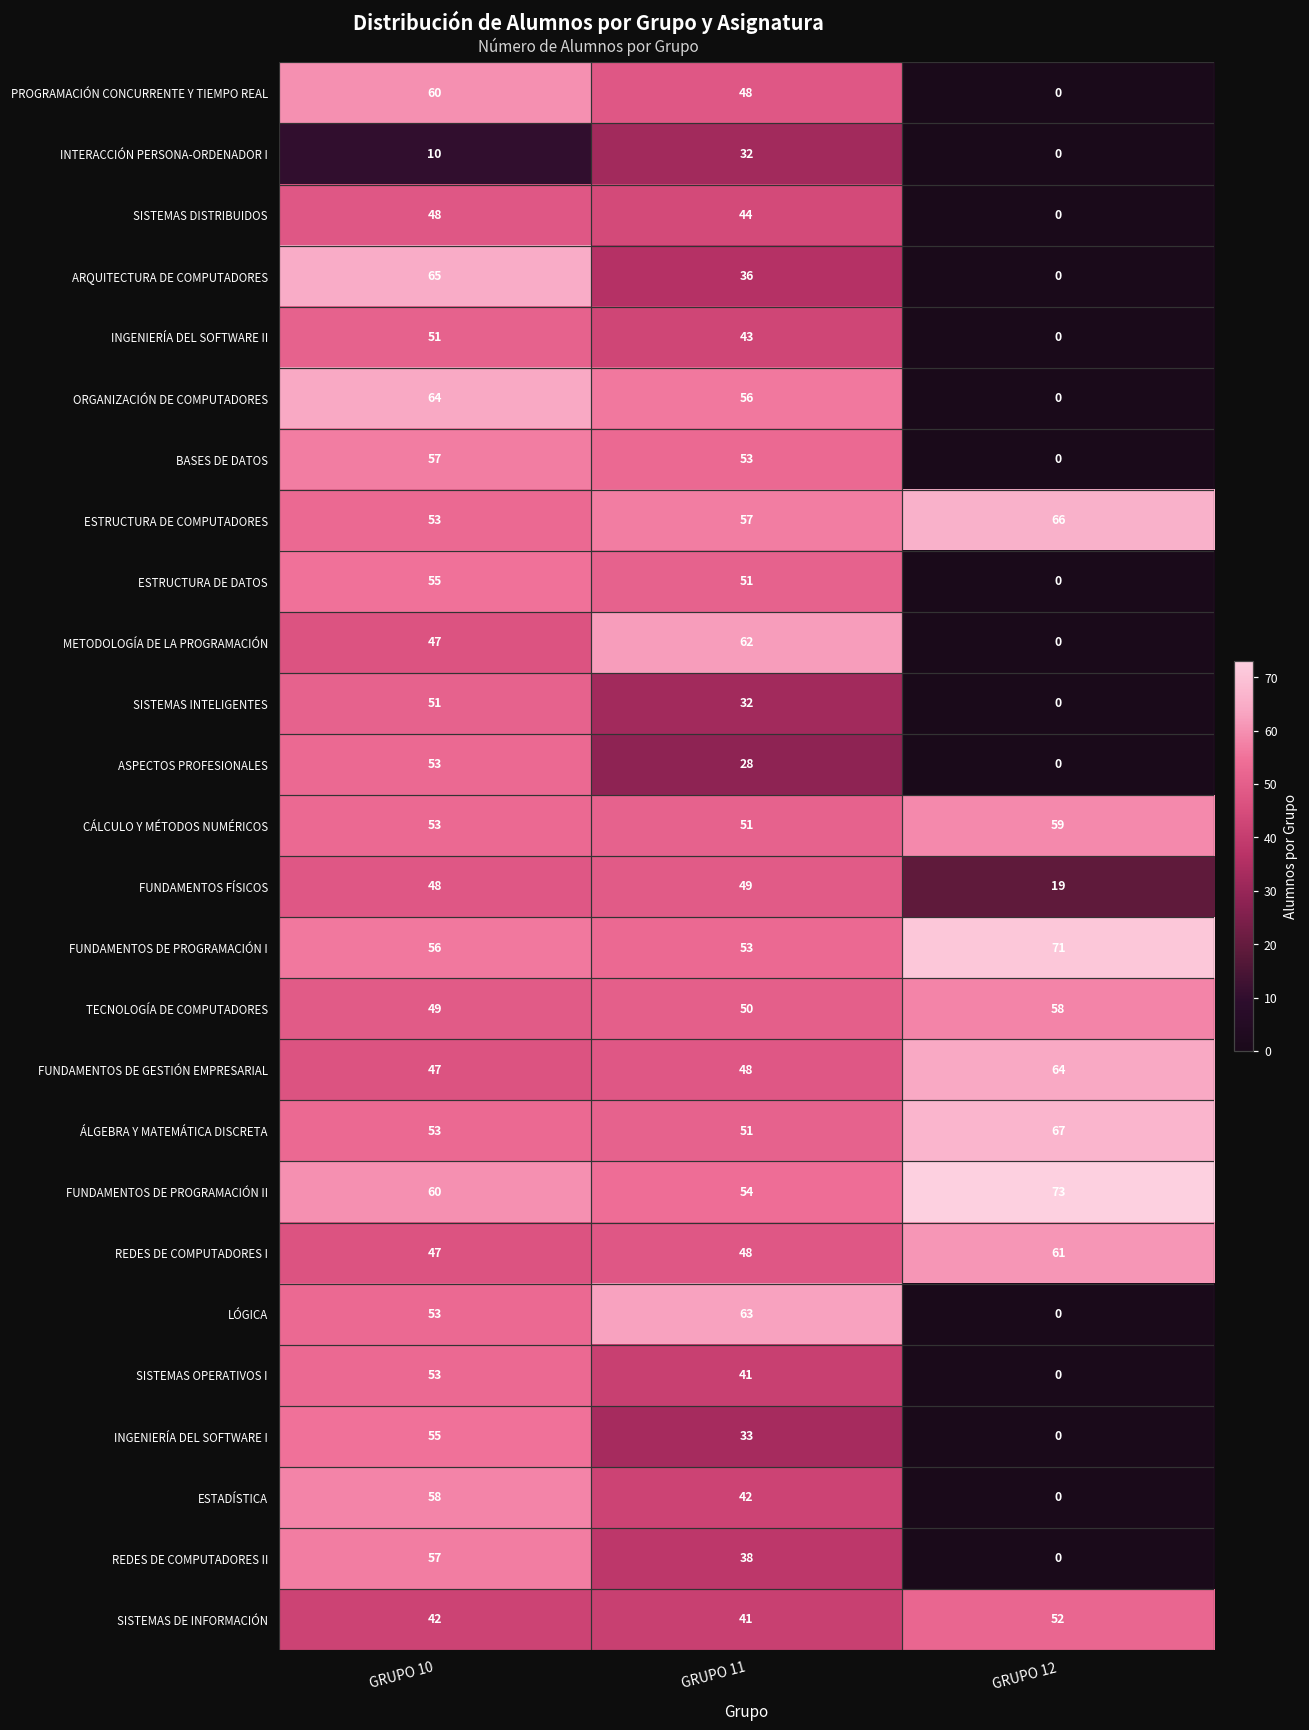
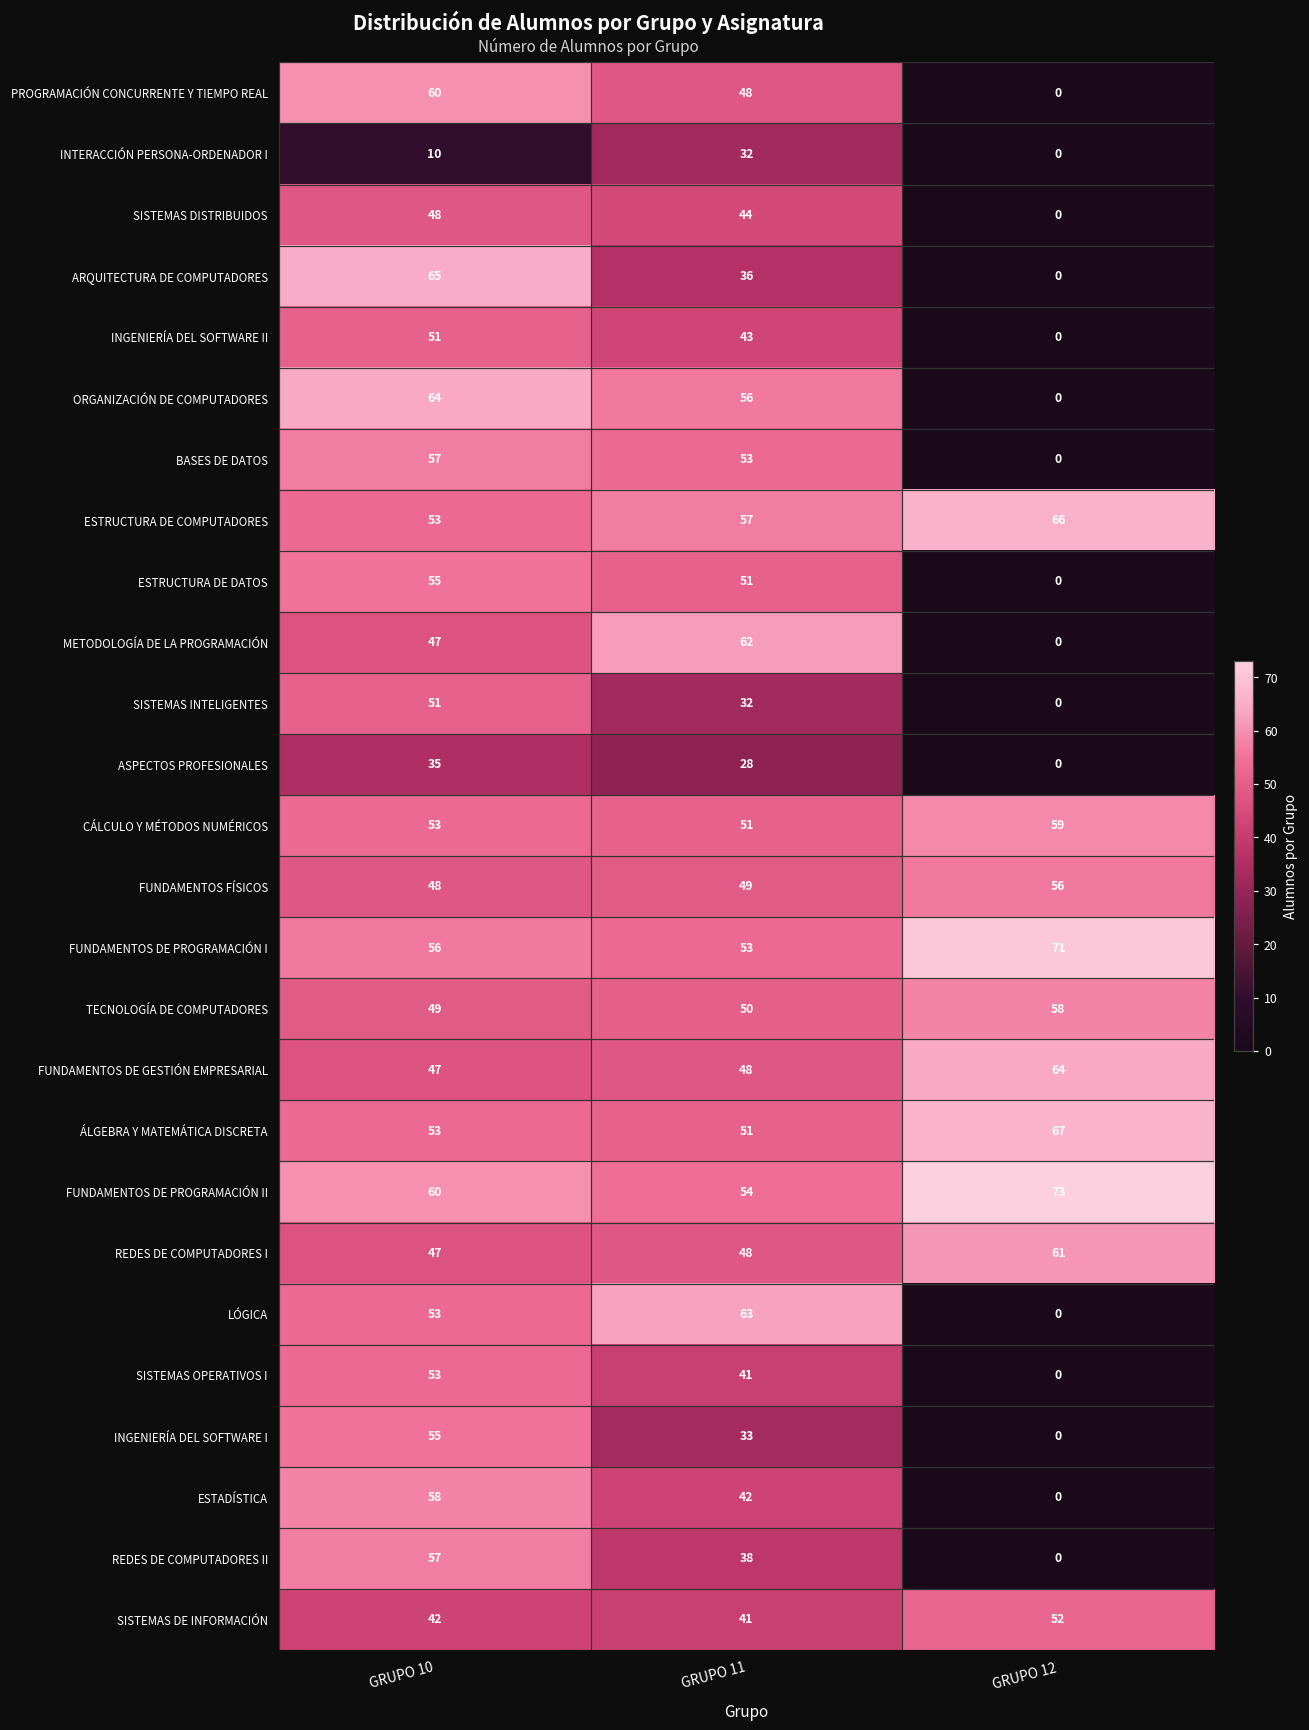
  {
    "PROGRAMACIÓN CONCURRENTE Y TIEMPO REAL": {
      "GRUPO 10": 60,
      "GRUPO 11": 48,
      "GRUPO 12": 0
    },
    "INTERACCIÓN PERSONA-ORDENADOR I": {
      "GRUPO 10": 10,
      "GRUPO 11": 32,
      "GRUPO 12": 0
    },
    "SISTEMAS DISTRIBUIDOS": {
      "GRUPO 10": 48,
      "GRUPO 11": 44,
      "GRUPO 12": 0
    },
    "ARQUITECTURA DE COMPUTADORES": {
      "GRUPO 10": 65,
      "GRUPO 11": 36,
      "GRUPO 12": 0
    },
    "INGENIERÍA DEL SOFTWARE II": {
      "GRUPO 10": 51,
      "GRUPO 11": 43,
      "GRUPO 12": 0
    },
    "ORGANIZACIÓN DE COMPUTADORES": {
      "GRUPO 10": 64,
      "GRUPO 11": 56,
      "GRUPO 12": 0
    },
    "BASES DE DATOS": {
      "GRUPO 10": 57,
      "GRUPO 11": 53,
      "GRUPO 12": 0
    },
    "ESTRUCTURA DE COMPUTADORES": {
      "GRUPO 10": 53,
      "GRUPO 11": 57,
      "GRUPO 12": 66
    },
    "ESTRUCTURA DE DATOS": {
      "GRUPO 10": 55,
      "GRUPO 11": 51,
      "GRUPO 12": 0
    },
    "METODOLOGÍA DE LA PROGRAMACIÓN": {
      "GRUPO 10": 47,
      "GRUPO 11": 62,
      "GRUPO 12": 0
    },
    "SISTEMAS INTELIGENTES": {
      "GRUPO 10": 51,
      "GRUPO 11": 32,
      "GRUPO 12": 0
    },
    "ASPECTOS PROFESIONALES": {
-     "GRUPO 10": 53,
+     "GRUPO 10": 35,
      "GRUPO 11": 28,
      "GRUPO 12": 0
    },
    "CÁLCULO Y MÉTODOS NUMÉRICOS": {
      "GRUPO 10": 53,
      "GRUPO 11": 51,
      "GRUPO 12": 59
    },
    "FUNDAMENTOS FÍSICOS": {
      "GRUPO 10": 48,
      "GRUPO 11": 49,
-     "GRUPO 12": 19
+     "GRUPO 12": 56
    },
    "FUNDAMENTOS DE PROGRAMACIÓN I": {
      "GRUPO 10": 56,
      "GRUPO 11": 53,
      "GRUPO 12": 71
    },
    "TECNOLOGÍA DE COMPUTADORES": {
      "GRUPO 10": 49,
      "GRUPO 11": 50,
      "GRUPO 12": 58
    },
    "FUNDAMENTOS DE GESTIÓN EMPRESARIAL": {
      "GRUPO 10": 47,
      "GRUPO 11": 48,
      "GRUPO 12": 64
    },
    "ÁLGEBRA Y MATEMÁTICA DISCRETA": {
      "GRUPO 10": 53,
      "GRUPO 11": 51,
      "GRUPO 12": 67
    },
    "FUNDAMENTOS DE PROGRAMACIÓN II": {
      "GRUPO 10": 60,
      "GRUPO 11": 54
    },
    "REDES DE COMPUTADORES I": {
      "GRUPO 10": 47,
      "GRUPO 11": 48,
      "GRUPO 12": 61
    },
    "LÓGICA": {
      "GRUPO 10": 53,
      "GRUPO 11": 63,
      "GRUPO 12": 0
    },
    "SISTEMAS OPERATIVOS I": {
      "GRUPO 10": 53,
      "GRUPO 11": 41,
      "GRUPO 12": 0
    },
    "INGENIERÍA DEL SOFTWARE I": {
      "GRUPO 10": 55,
      "GRUPO 11": 33,
      "GRUPO 12": 0
    },
    "ESTADÍSTICA": {
      "GRUPO 10": 58,
      "GRUPO 11": 42,
      "GRUPO 12": 0
    },
    "REDES DE COMPUTADORES II": {
      "GRUPO 10": 57,
      "GRUPO 11": 38,
      "GRUPO 12": 0
    },
    "SISTEMAS DE INFORMACIÓN": {
      "GRUPO 10": 42,
      "GRUPO 11": 41,
      "GRUPO 12": 52
    }
  }
